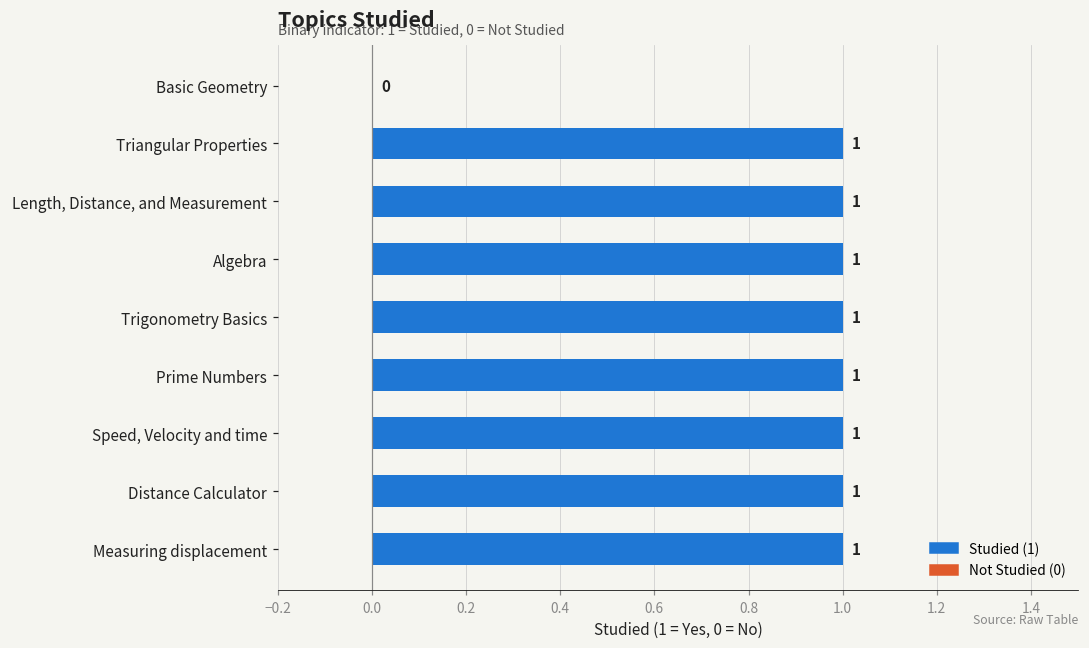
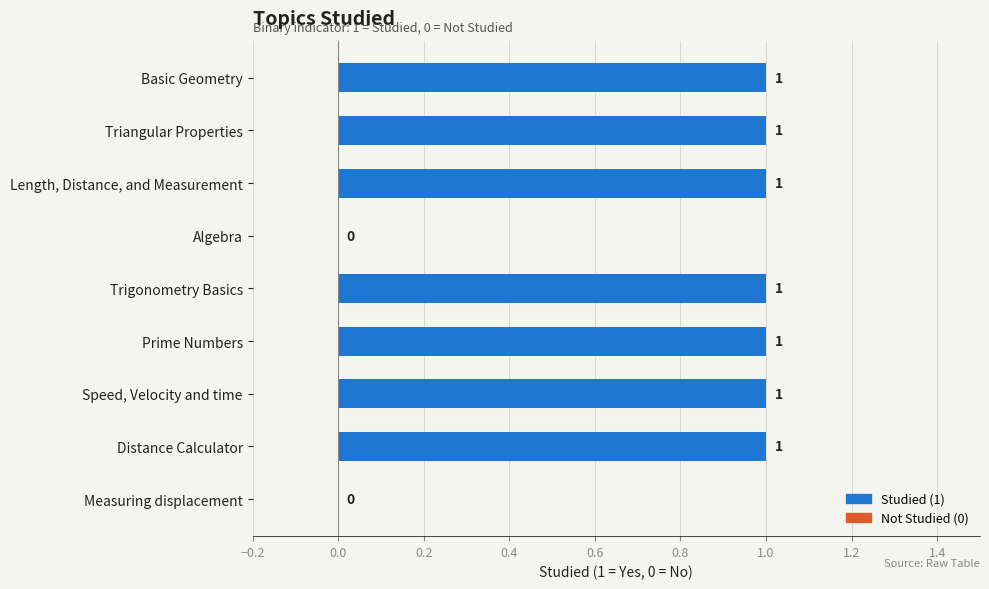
  {
-   "Basic Geometry": 0,
+   "Basic Geometry": 1,
    "Triangular Properties": 1,
    "Length, Distance, and Measurement": 1,
-   "Algebra": 1,
+   "Algebra": 0,
    "Trigonometry Basics": 1,
    "Prime Numbers": 1,
    "Speed, Velocity and time": 1,
    "Distance Calculator": 1,
-   "Measuring displacement": 1
+   "Measuring displacement": 0
  }
